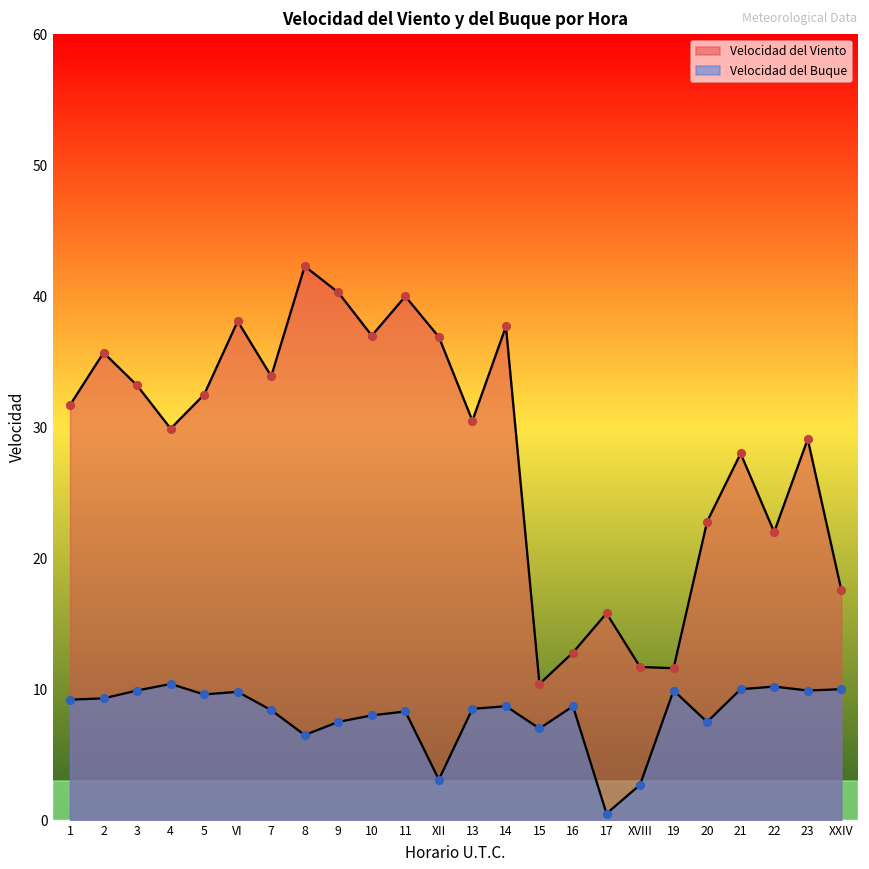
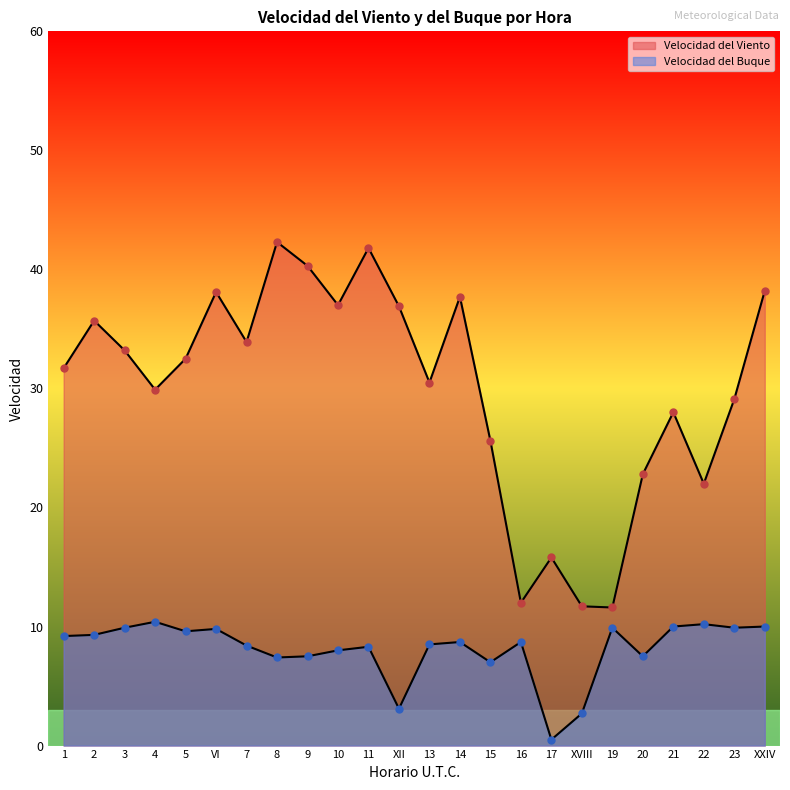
  {
    "Velocidad del Viento": {
      "1": 31.7,
      "2": 35.7,
      "3": 33.2,
      "4": 29.9,
      "5": 32.5,
      "VI": 38.1,
      "7": 33.9,
      "8": 42.3,
      "9": 40.3,
      "10": 37.0,
-     "11": 40.0,
+     "11": 41.8,
      "XII": 36.9,
      "13": 30.5,
      "14": 37.7,
-     "15": 10.4,
-     "16": 12.8,
+     "15": 25.6,
+     "16": 12.0,
      "17": 15.8,
      "XVIII": 11.7,
      "19": 11.6,
      "20": 22.8,
      "21": 28.0,
      "22": 22.0,
      "23": 29.1,
-     "XXIV": 17.6
+     "XXIV": 38.2
    },
    "Velocidad del Buque": {
      "1": 9.2,
      "2": 9.3,
      "3": 9.9,
      "4": 10.4,
      "5": 9.6,
      "VI": 9.8,
      "7": 8.4,
-     "8": 6.5,
+     "8": 7.4,
      "9": 7.5,
      "10": 8.0,
      "11": 8.3,
      "XII": 3.1,
      "13": 8.5,
      "14": 8.7,
      "15": 7.0,
      "16": 8.7,
      "19": 9.9,
      "20": 7.5,
      "21": 10.0,
      "22": 10.2,
      "23": 9.9,
      "XXIV": 10.0
    }
  }
